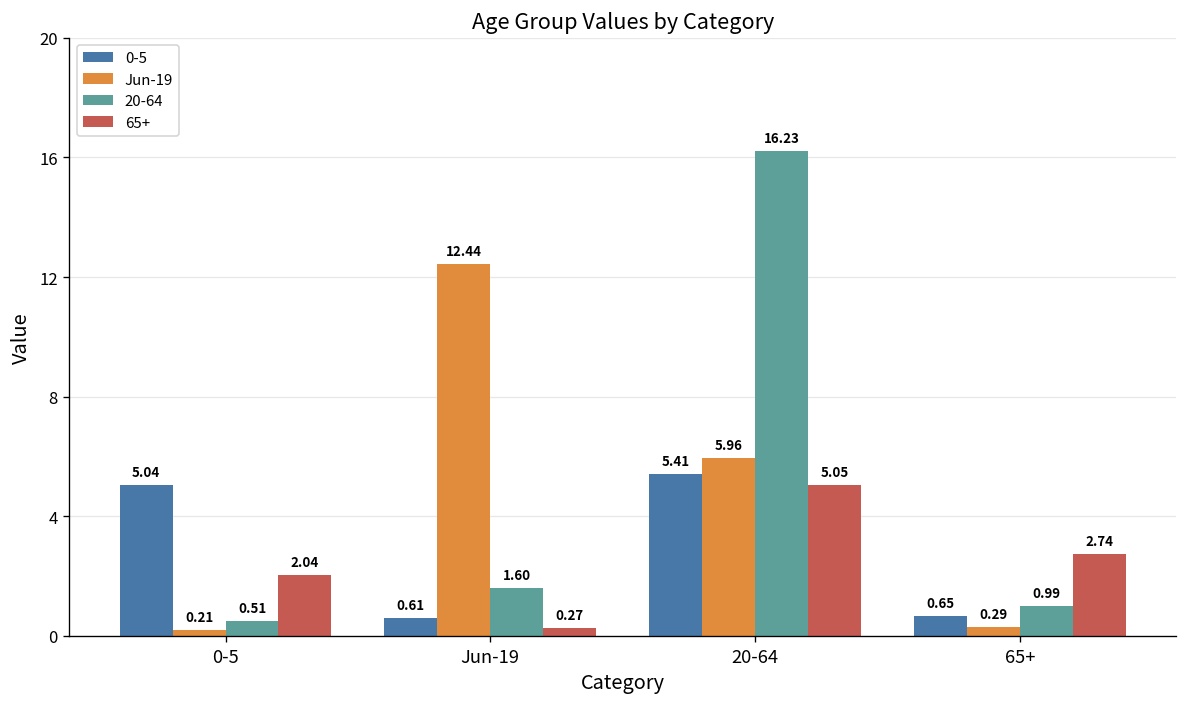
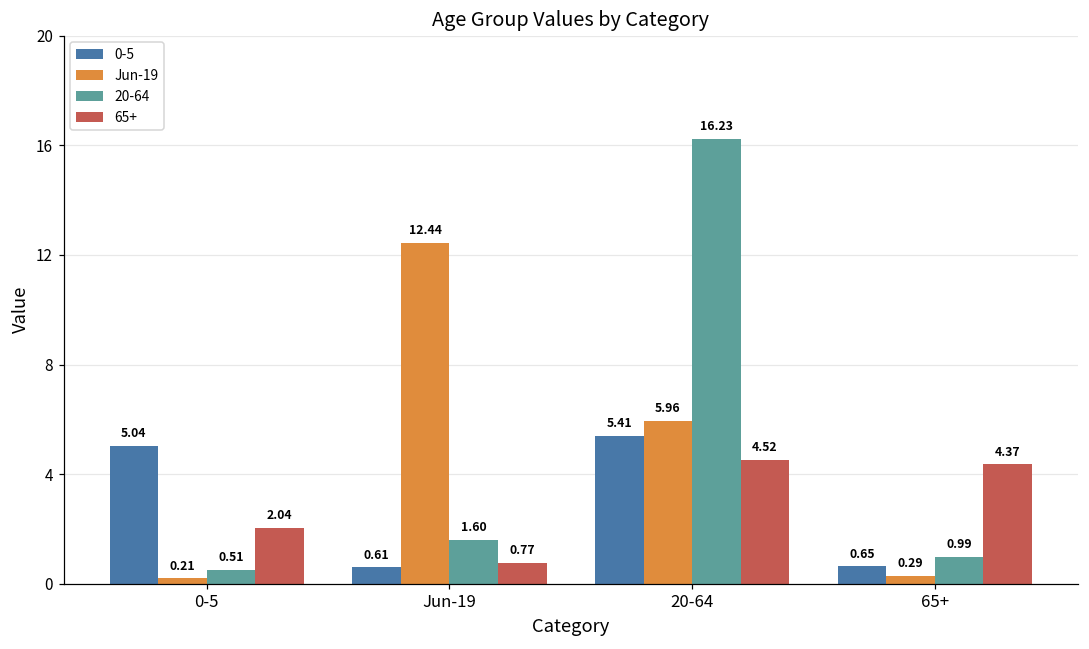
  {
    "Jun-19": {
      "0-5": 0.21,
      "Jun-19": 12.44,
      "20-64": 5.96,
      "65+": 0.29
    },
    "65+": {
      "0-5": 2.04,
-     "Jun-19": 0.27,
-     "20-64": 5.05,
-     "65+": 2.74
+     "Jun-19": 0.77,
+     "20-64": 4.52,
+     "65+": 4.37
    }
  }
